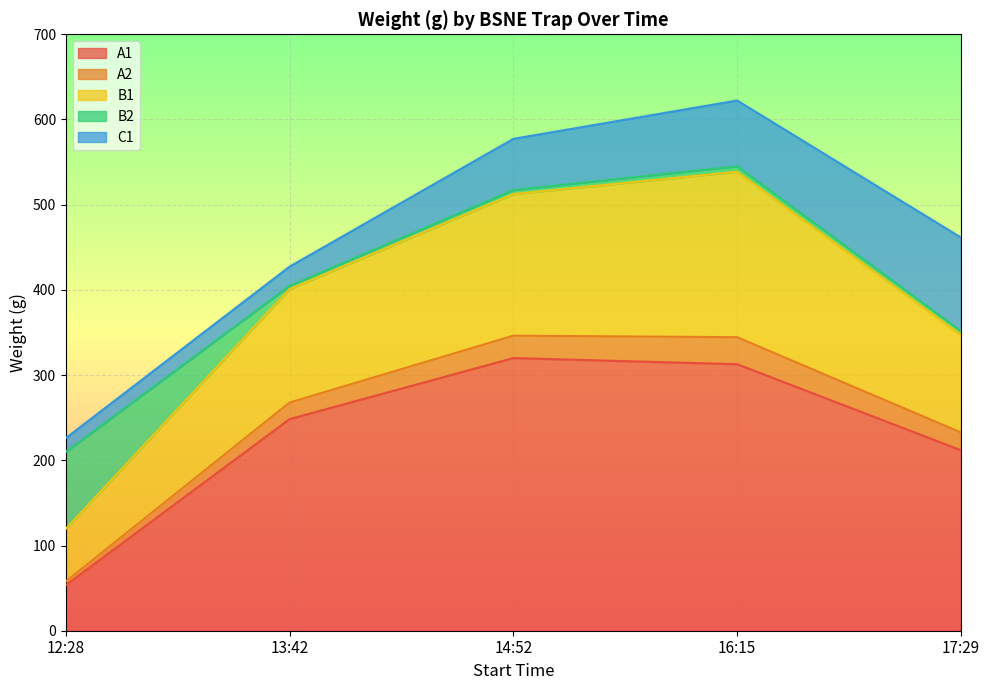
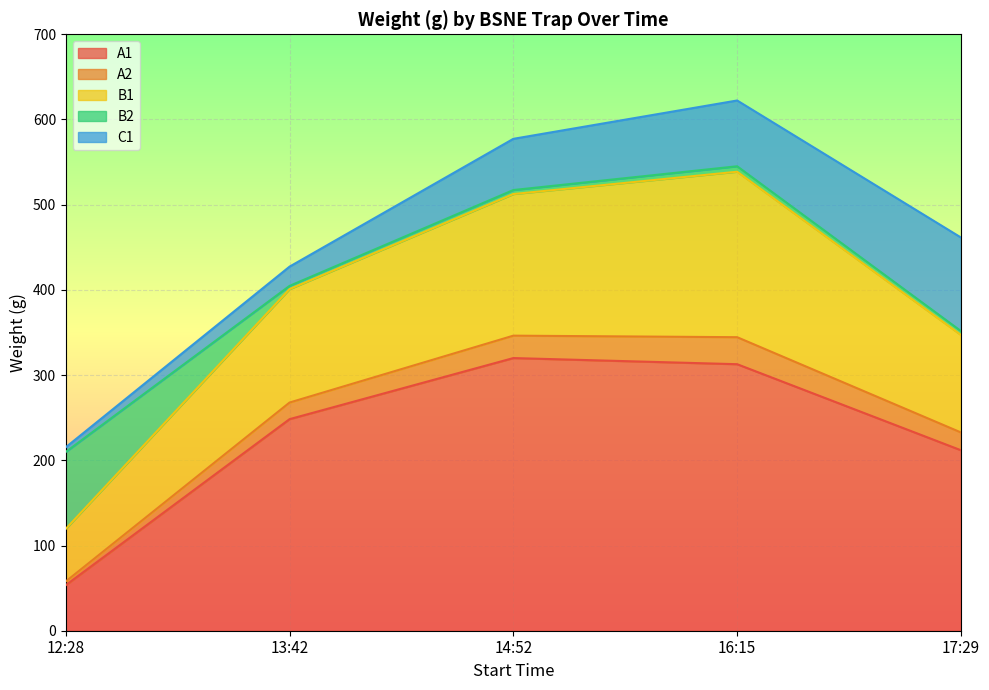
  {
    "B1": {
      "12:28": 60,
      "13:42": 130,
      "14:52": 170,
      "16:15": 190,
      "17:29": 110
    },
    "B2": {
      "12:28": 90,
      "13:42": 0,
      "14:52": 0,
      "16:15": 10,
      "17:29": 0
    },
    "C1": {
-     "12:28": 20,
+     "12:28": 10,
      "13:42": 20,
      "14:52": 60,
      "16:15": 80,
      "17:29": 110
    }
  }
